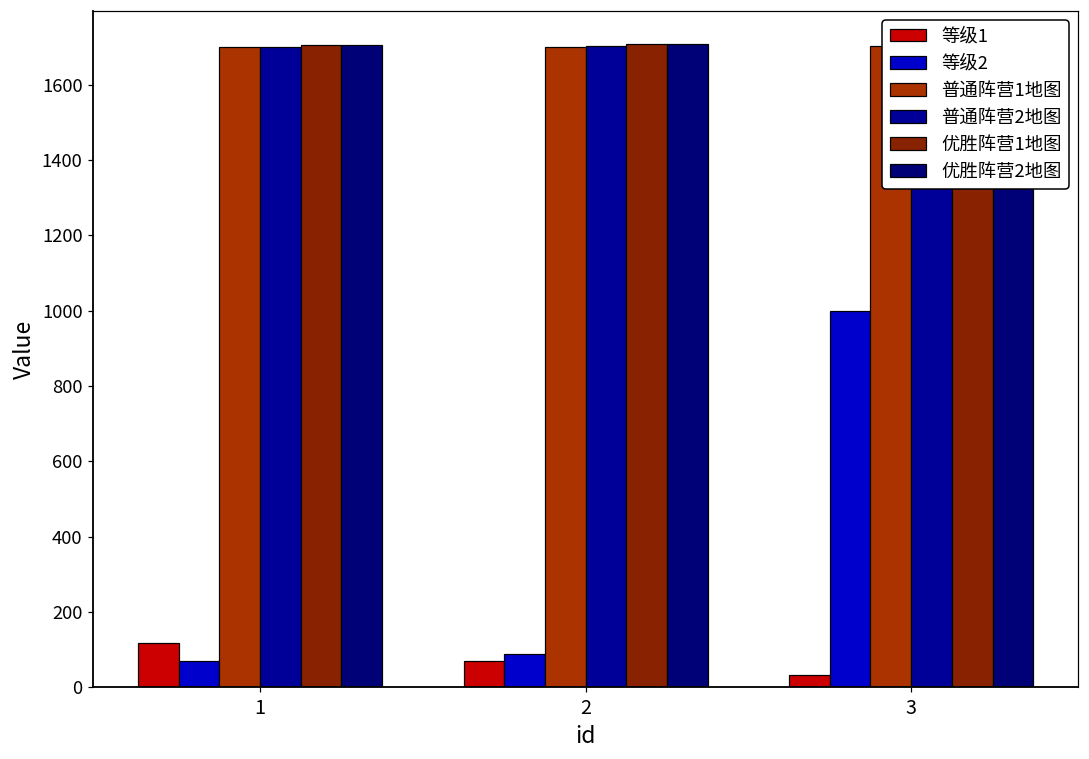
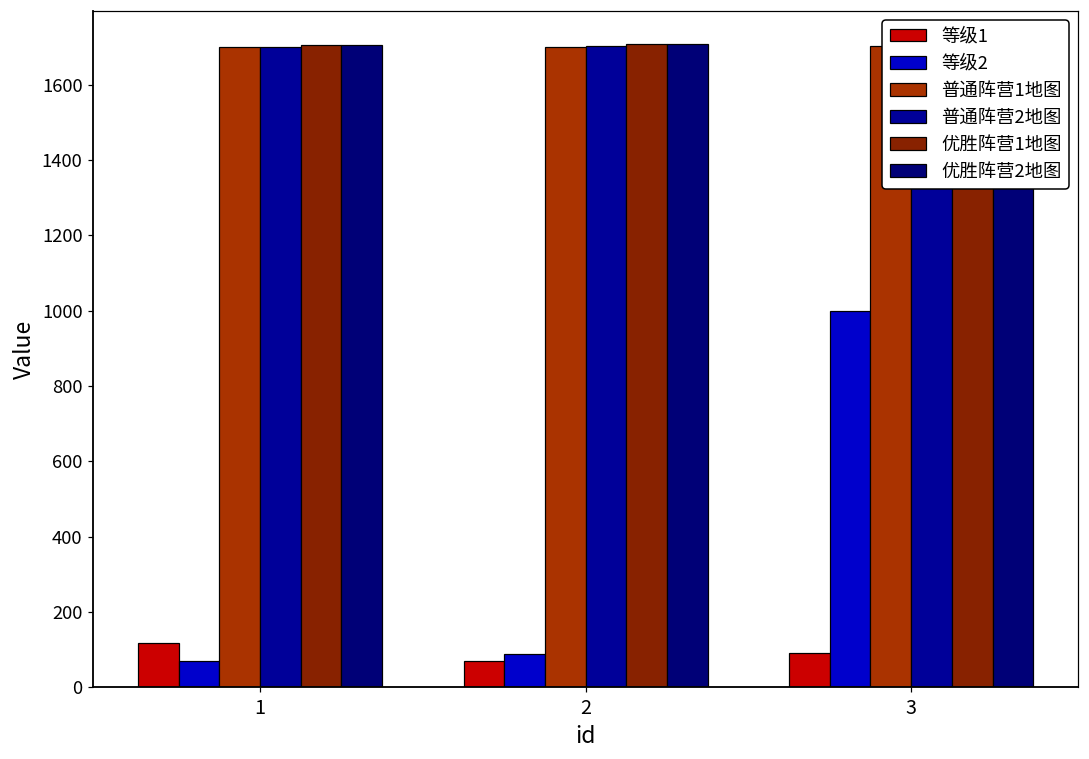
  {
    "等级1": {
      "1": 120,
      "2": 70,
-     "3": 30
+     "3": 90
    }
  }
